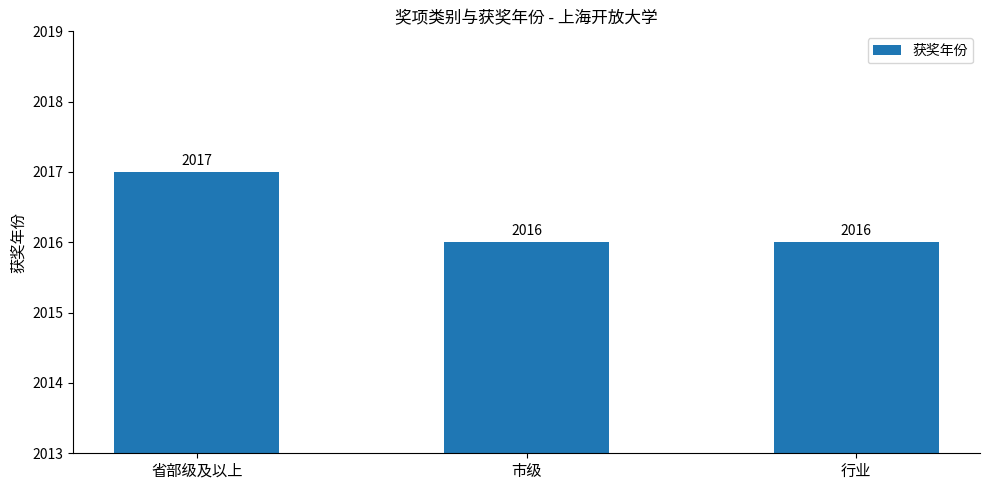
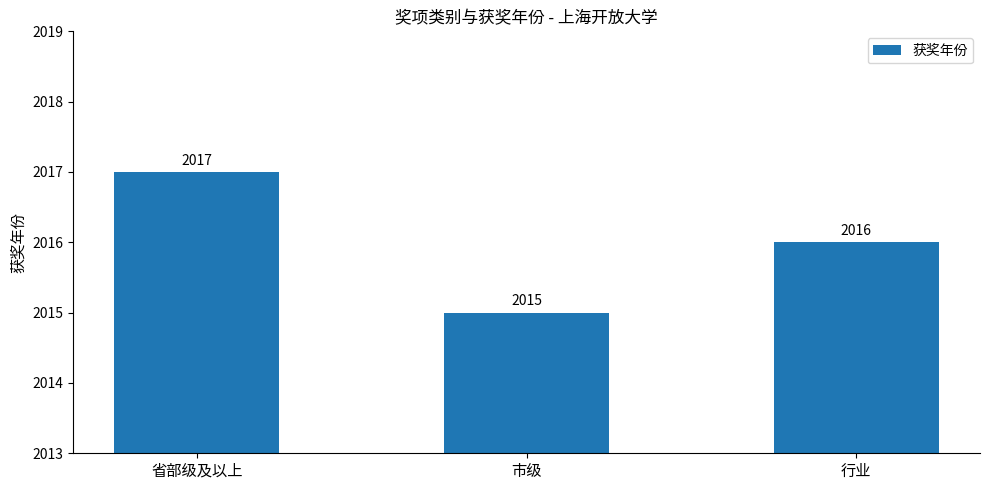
  {
    "省部级及以上": 2017,
-   "市级": 2016,
+   "市级": 2015,
    "行业": 2016
  }
